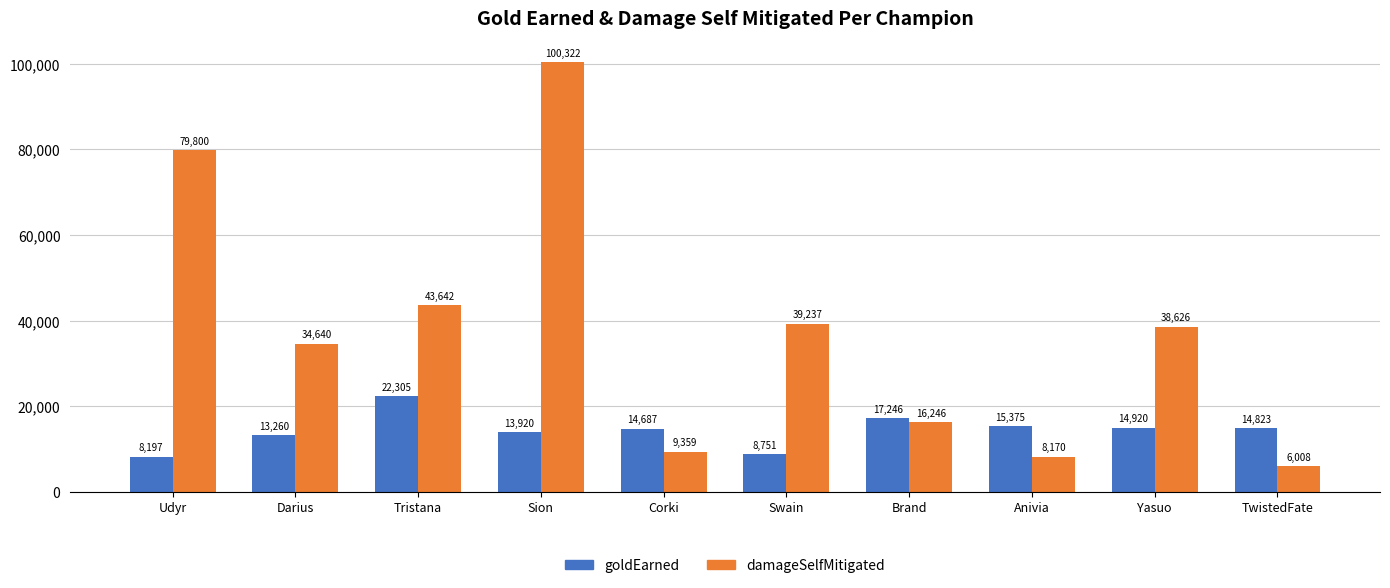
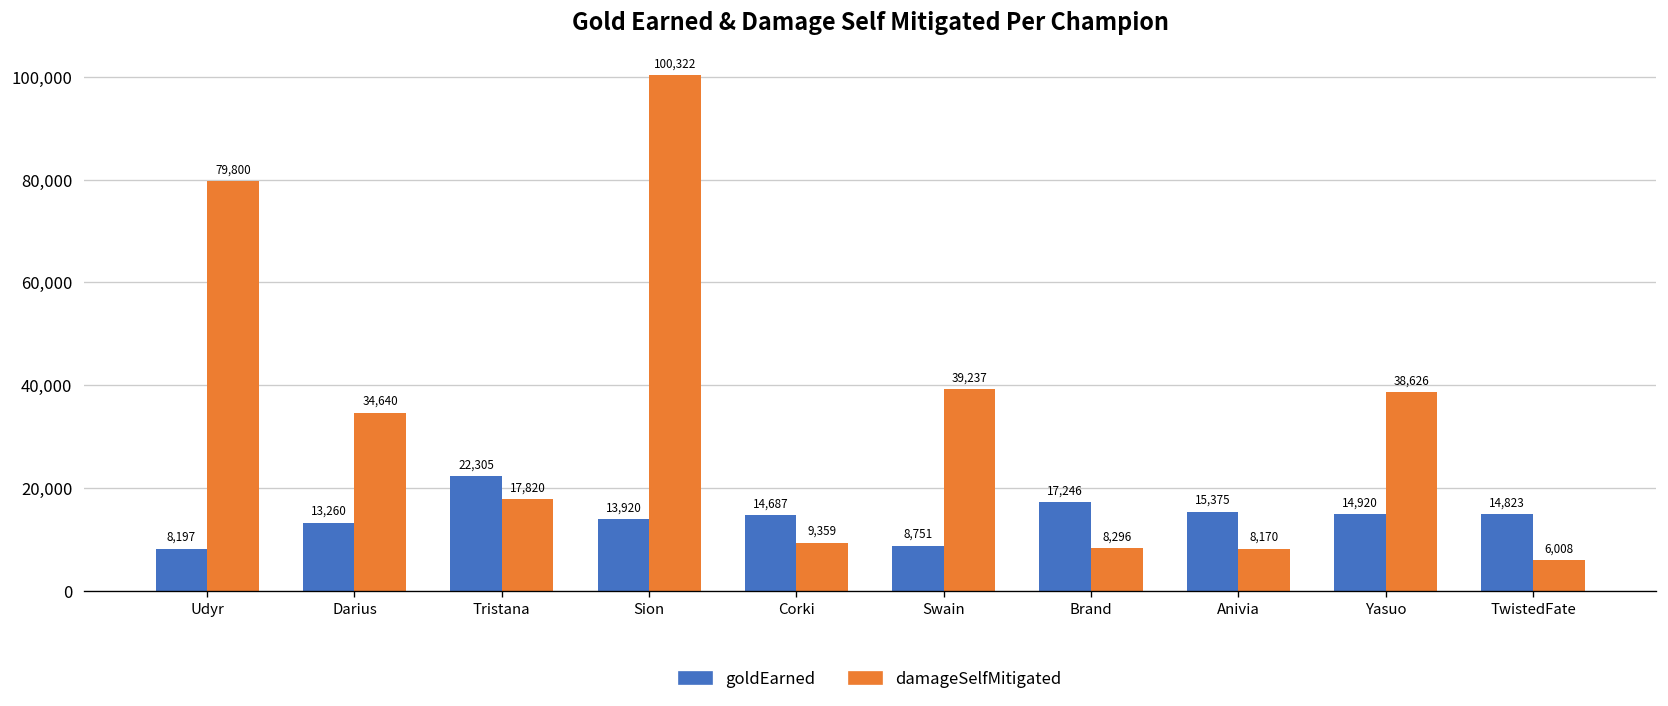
  {
    "goldEarned": {
      "Udyr": "8,197",
      "Darius": "13,260",
      "Tristana": "22,305",
      "Sion": "13,920",
      "Corki": "14,687",
      "Swain": "8,751",
      "Brand": "17,246",
      "Anivia": "15,375",
      "Yasuo": "14,920",
      "TwistedFate": "14,823"
    },
    "damageSelfMitigated": {
      "Udyr": "79,800",
      "Darius": "34,640",
-     "Tristana": "43,642",
+     "Tristana": "17,820",
      "Sion": "100,322",
      "Corki": "9,359",
      "Swain": "39,237",
-     "Brand": "16,246",
+     "Brand": "8,296",
      "Anivia": "8,170",
      "Yasuo": "38,626",
      "TwistedFate": "6,008"
    }
  }
